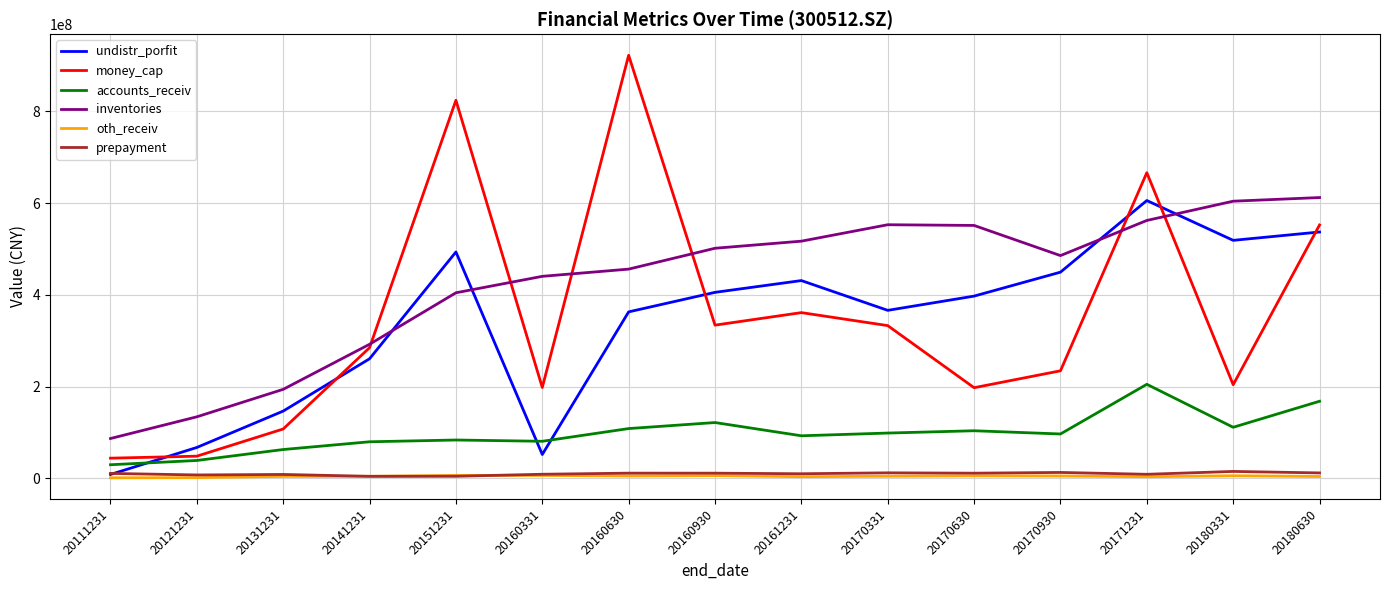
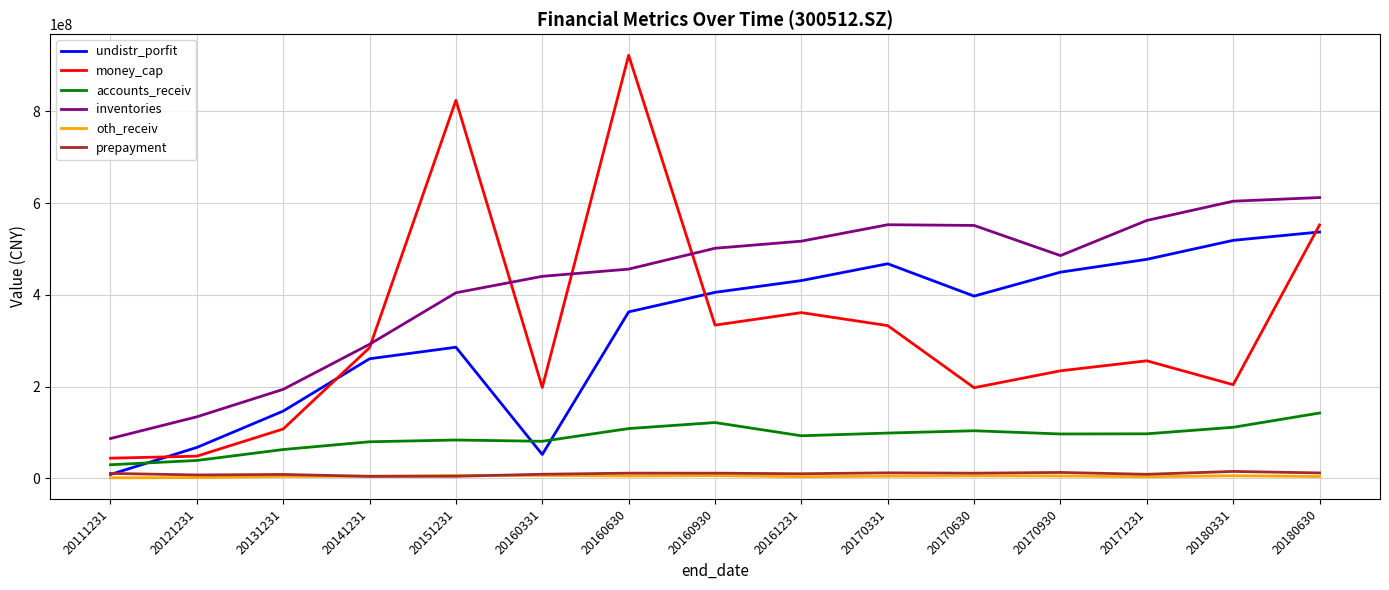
  {
    "undistr_porfit": {
      "20121231": 70000000,
      "20131231": 150000000,
      "20141231": 260000000,
-     "20151231": 490000000,
+     "20151231": 290000000,
      "20160331": 50000000,
      "20160630": 360000000,
      "20160930": 410000000,
      "20161231": 430000000,
-     "20170331": 370000000,
+     "20170331": 470000000,
      "20170630": 400000000,
      "20170930": 450000000,
-     "20171231": 610000000,
+     "20171231": 480000000,
      "20180331": 520000000,
      "20180630": 540000000
    },
    "money_cap": {
      "20111231": 40000000,
      "20121231": 50000000,
      "20131231": 110000000,
      "20141231": 280000000,
      "20151231": 820000000,
      "20160331": 200000000,
      "20160630": 920000000,
      "20160930": 330000000,
      "20161231": 360000000,
      "20170331": 330000000,
      "20170630": 200000000,
      "20170930": 230000000,
-     "20171231": 670000000,
+     "20171231": 260000000,
      "20180331": 200000000,
      "20180630": 550000000
    },
    "accounts_receiv": {
      "20111231": 30000000,
      "20121231": 40000000,
      "20131231": 60000000,
      "20141231": 80000000,
      "20151231": 80000000,
      "20160331": 80000000,
      "20160630": 110000000,
      "20160930": 120000000,
      "20161231": 90000000,
      "20170331": 100000000,
      "20170630": 100000000,
      "20170930": 100000000,
-     "20171231": 210000000,
+     "20171231": 100000000,
      "20180331": 110000000,
-     "20180630": 170000000
+     "20180630": 140000000
    },
    "inventories": {
      "20111231": 90000000,
      "20121231": 130000000,
      "20131231": 190000000,
      "20141231": 290000000,
      "20151231": 400000000,
      "20160331": 440000000,
      "20160630": 460000000,
      "20160930": 500000000,
      "20161231": 520000000,
      "20170331": 550000000,
      "20170630": 550000000,
      "20170930": 490000000,
      "20171231": 560000000,
      "20180331": 600000000,
      "20180630": 610000000
    },
    "oth_receiv": {
      "20111231": 0,
      "20121231": 0,
      "20160630": 10000000,
      "20161231": 0,
      "20170331": 0,
      "20170630": 10000000,
      "20170930": 10000000,
      "20180331": 10000000,
      "20180630": 0
    },
    "prepayment": {
      "20121231": 10000000,
      "20160630": 10000000,
      "20161231": 10000000,
      "20170331": 10000000,
      "20170630": 10000000,
      "20170930": 10000000,
      "20180331": 10000000,
      "20180630": 10000000
    }
  }
